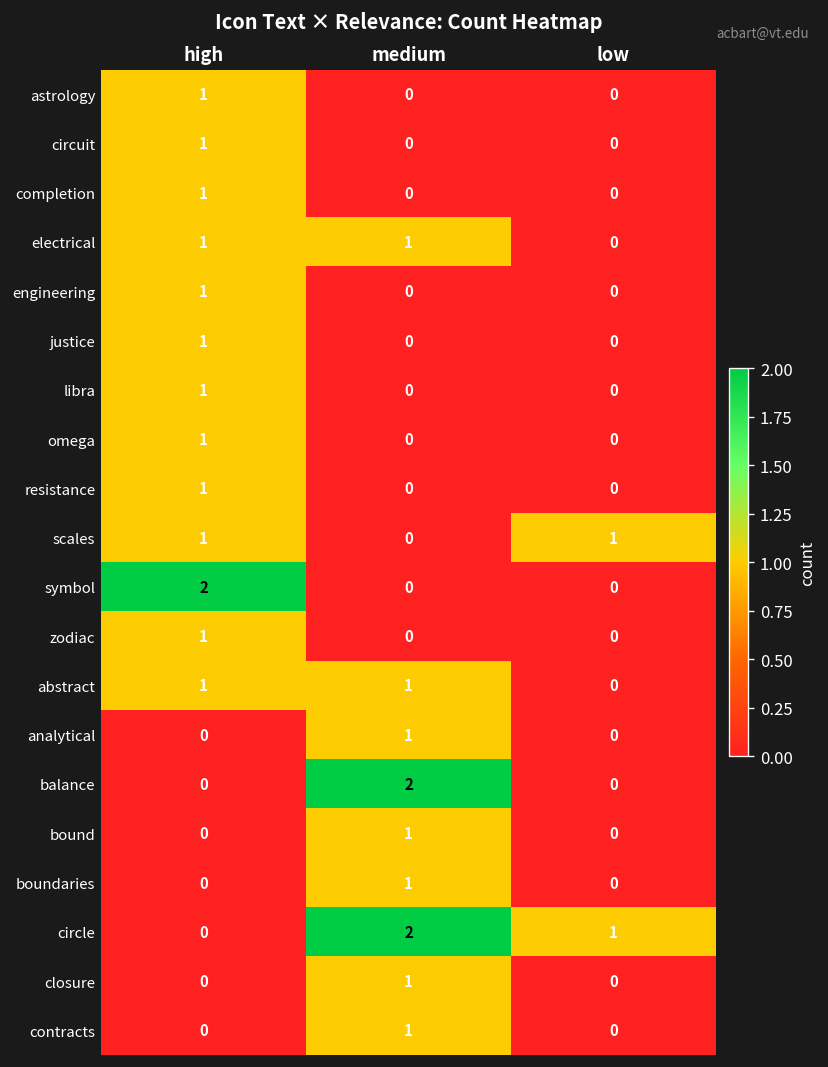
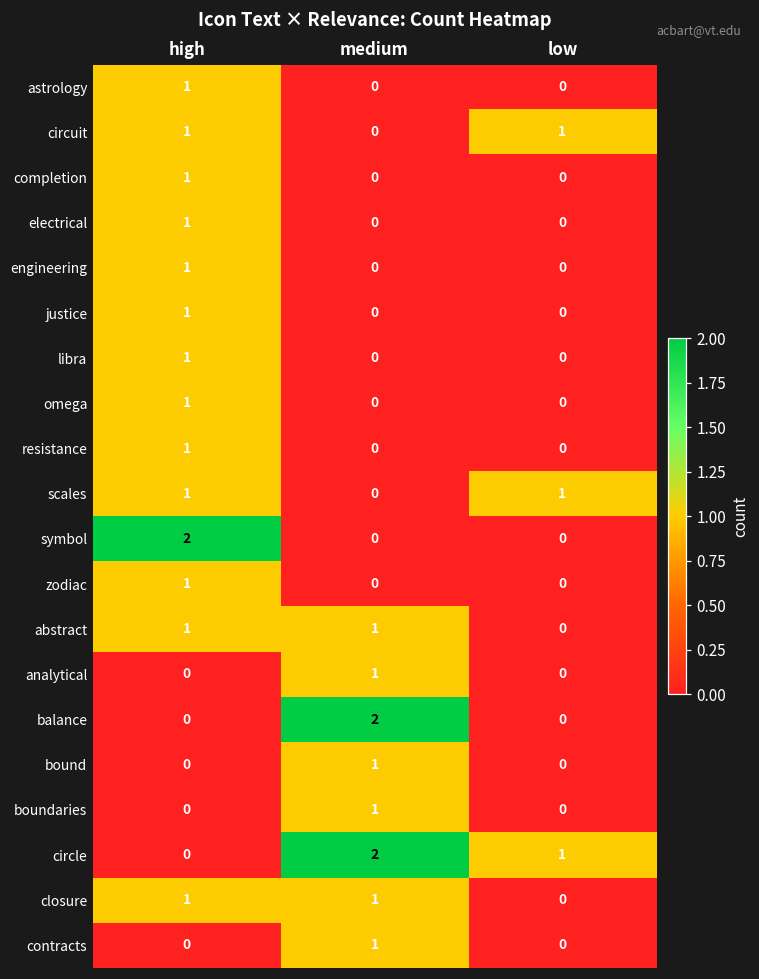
  {
    "astrology": {
      "high": 1,
      "medium": 0,
      "low": 0
    },
    "circuit": {
      "high": 1,
      "medium": 0,
-     "low": 0
+     "low": 1
    },
    "completion": {
      "high": 1,
      "medium": 0,
      "low": 0
    },
    "electrical": {
      "high": 1,
-     "medium": 1,
+     "medium": 0,
      "low": 0
    },
    "engineering": {
      "high": 1,
      "medium": 0,
      "low": 0
    },
    "justice": {
      "high": 1,
      "medium": 0,
      "low": 0
    },
    "libra": {
      "high": 1,
      "medium": 0,
      "low": 0
    },
    "omega": {
      "high": 1,
      "medium": 0,
      "low": 0
    },
    "resistance": {
      "high": 1,
      "medium": 0,
      "low": 0
    },
    "scales": {
      "high": 1,
      "medium": 0,
      "low": 1
    },
    "symbol": {
      "high": 2,
      "medium": 0,
      "low": 0
    },
    "zodiac": {
      "high": 1,
      "medium": 0,
      "low": 0
    },
    "abstract": {
      "high": 1,
      "medium": 1,
      "low": 0
    },
    "analytical": {
      "high": 0,
      "medium": 1,
      "low": 0
    },
    "balance": {
      "high": 0,
      "medium": 2,
      "low": 0
    },
    "bound": {
      "high": 0,
      "medium": 1,
      "low": 0
    },
    "boundaries": {
      "high": 0,
      "medium": 1,
      "low": 0
    },
    "circle": {
      "high": 0,
      "medium": 2,
      "low": 1
    },
    "closure": {
-     "high": 0,
+     "high": 1,
      "medium": 1,
      "low": 0
    },
    "contracts": {
      "high": 0,
      "medium": 1,
      "low": 0
    }
  }
